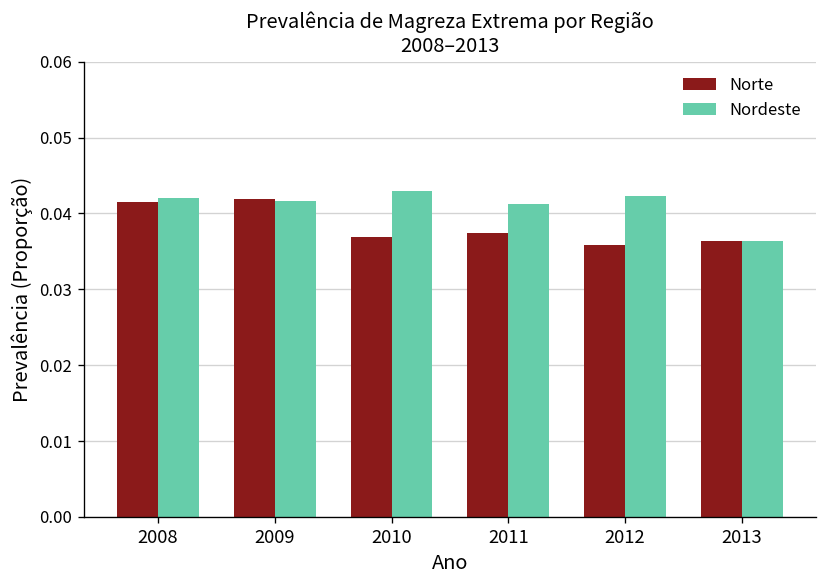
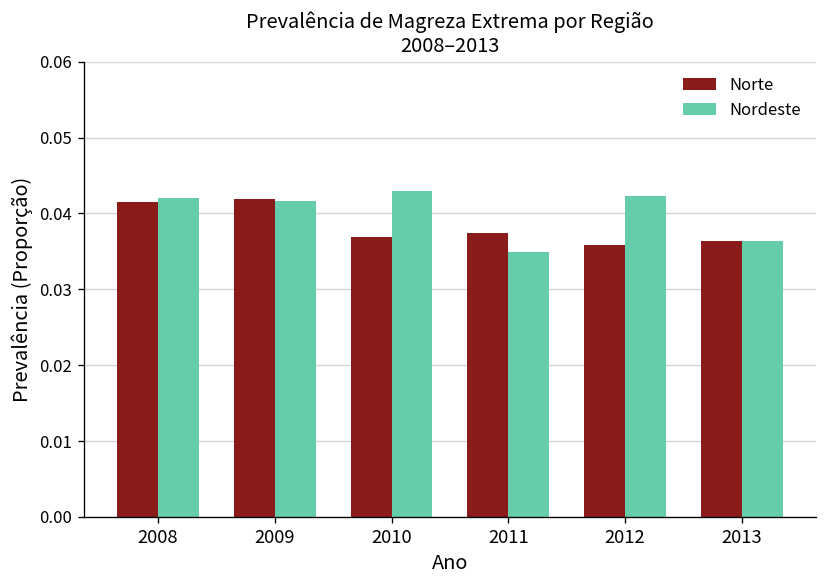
  {
    "Norte": {
      "2008": 0.041,
      "2009": 0.042,
      "2010": 0.037,
      "2011": 0.037,
      "2012": 0.036,
      "2013": 0.036
    },
    "Nordeste": {
      "2008": 0.042,
      "2009": 0.042,
      "2010": 0.043,
-     "2011": 0.041,
+     "2011": 0.035,
      "2012": 0.042,
      "2013": 0.036
    }
  }
